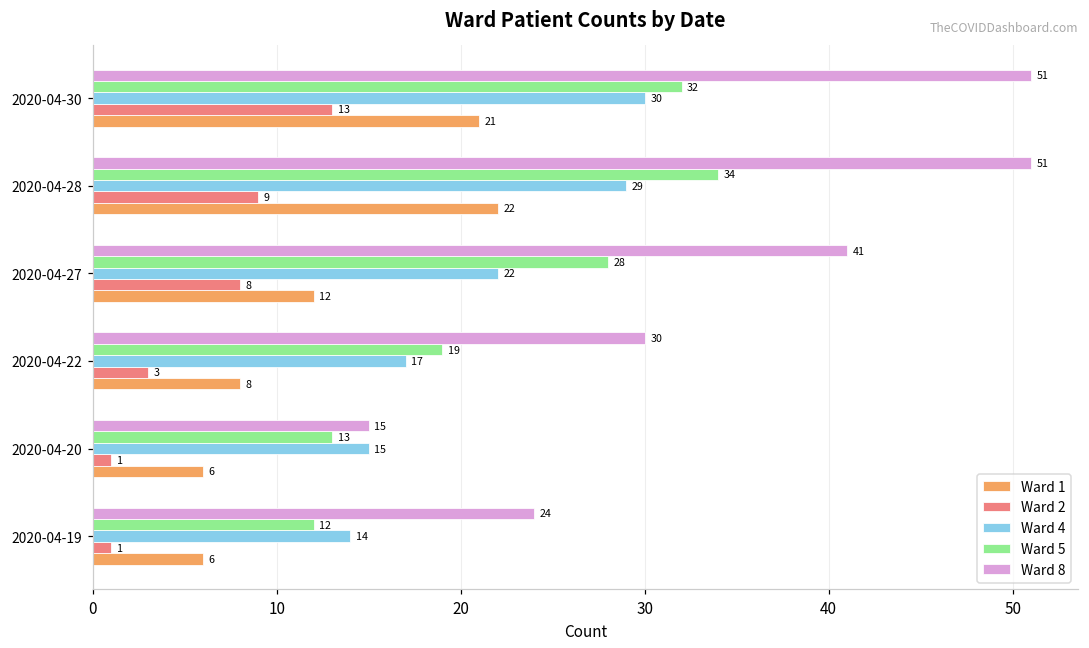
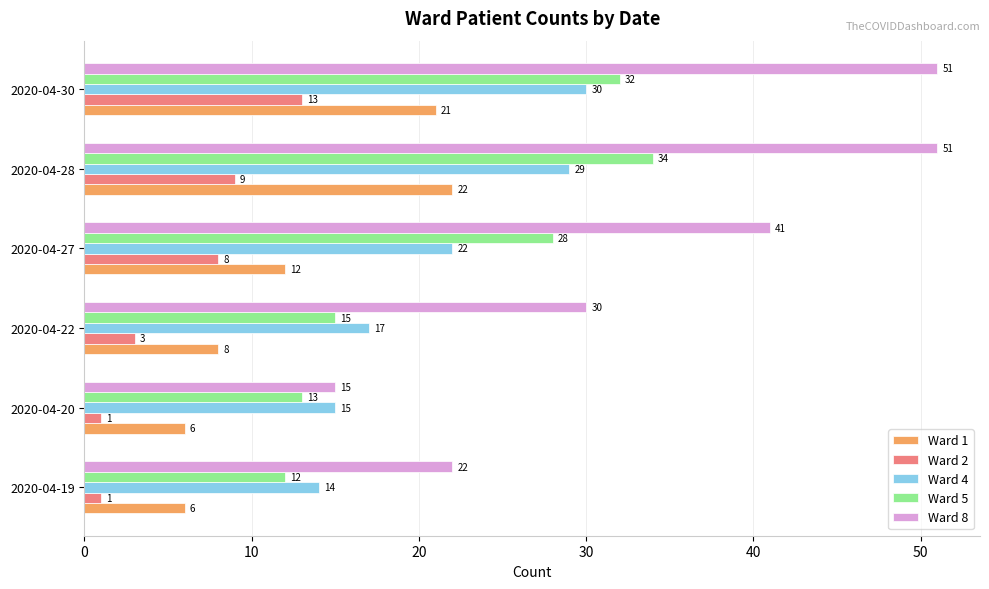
  {
    "Ward 4": {
      "2020-04-30": 30,
      "2020-04-28": 29,
      "2020-04-27": 22,
      "2020-04-22": 17,
      "2020-04-20": 15,
      "2020-04-19": 14
    },
    "Ward 5": {
      "2020-04-30": 32,
      "2020-04-28": 34,
      "2020-04-27": 28,
-     "2020-04-22": 19,
+     "2020-04-22": 15,
      "2020-04-20": 13,
      "2020-04-19": 12
    },
    "Ward 8": {
      "2020-04-30": 51,
      "2020-04-28": 51,
      "2020-04-27": 41,
      "2020-04-22": 30,
      "2020-04-20": 15,
-     "2020-04-19": 24
+     "2020-04-19": 22
    }
  }
